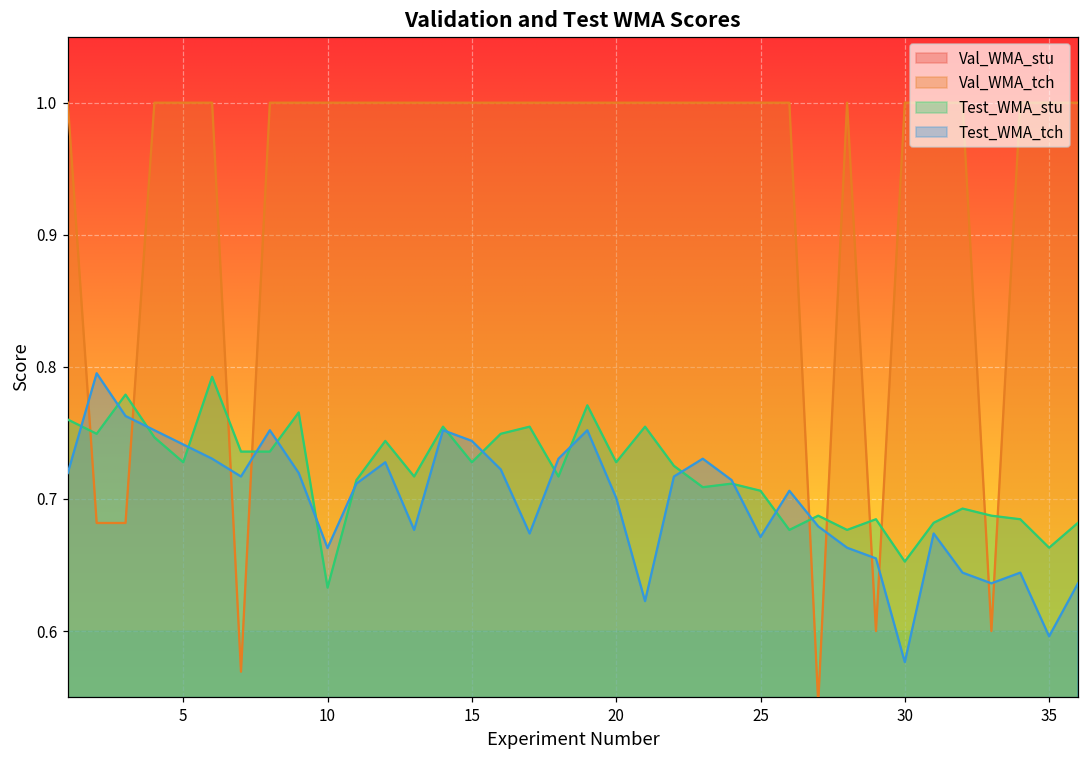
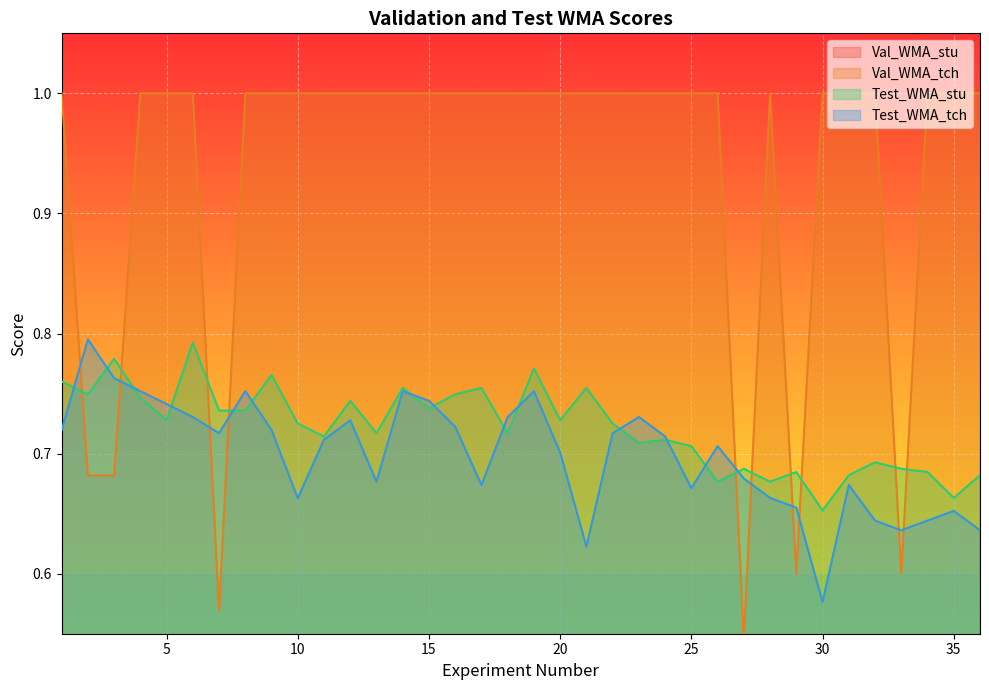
  {
    "Test_WMA_stu": {
      "5": 0.728,
-     "10": 0.633,
-     "15": 0.728,
+     "10": 0.725,
+     "15": 0.738,
      "20": 0.728,
      "25": 0.706,
      "30": 0.653,
      "35": 0.663
    },
    "Test_WMA_tch": {
      "5": 0.741,
      "10": 0.663,
      "15": 0.744,
      "20": 0.701,
      "25": 0.671,
      "30": 0.576,
-     "35": 0.596
+     "35": 0.652
    }
  }
